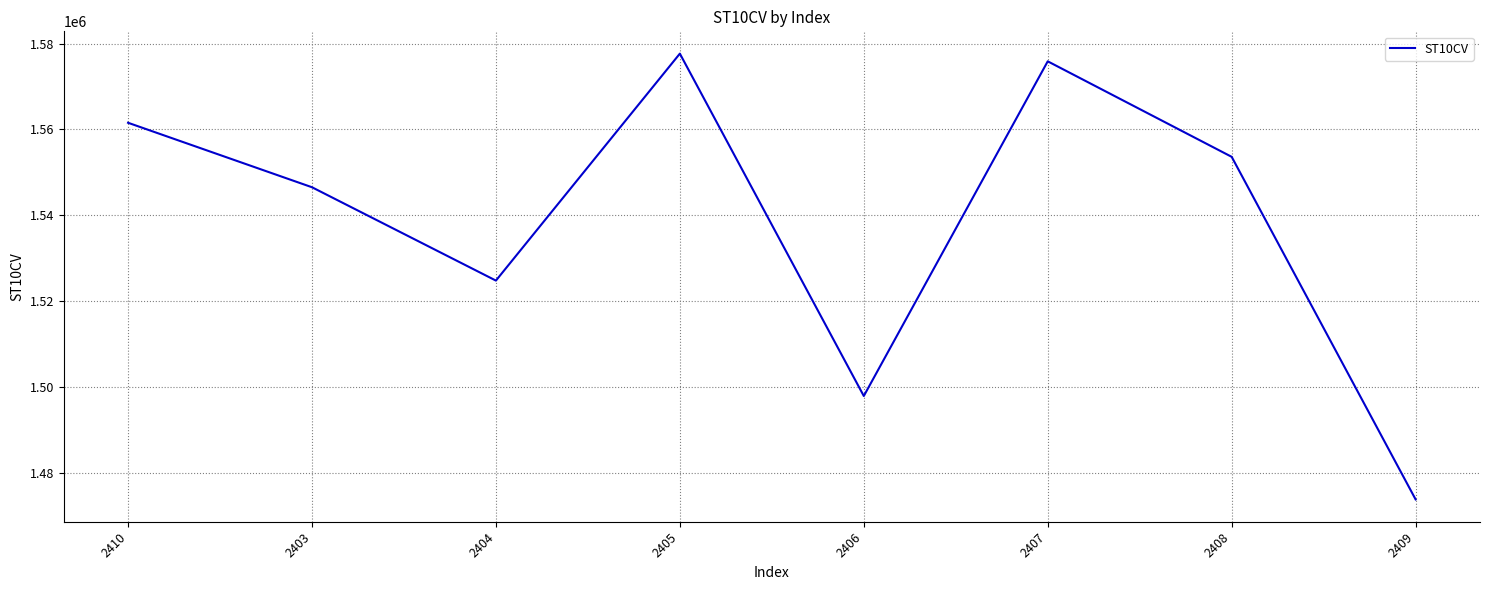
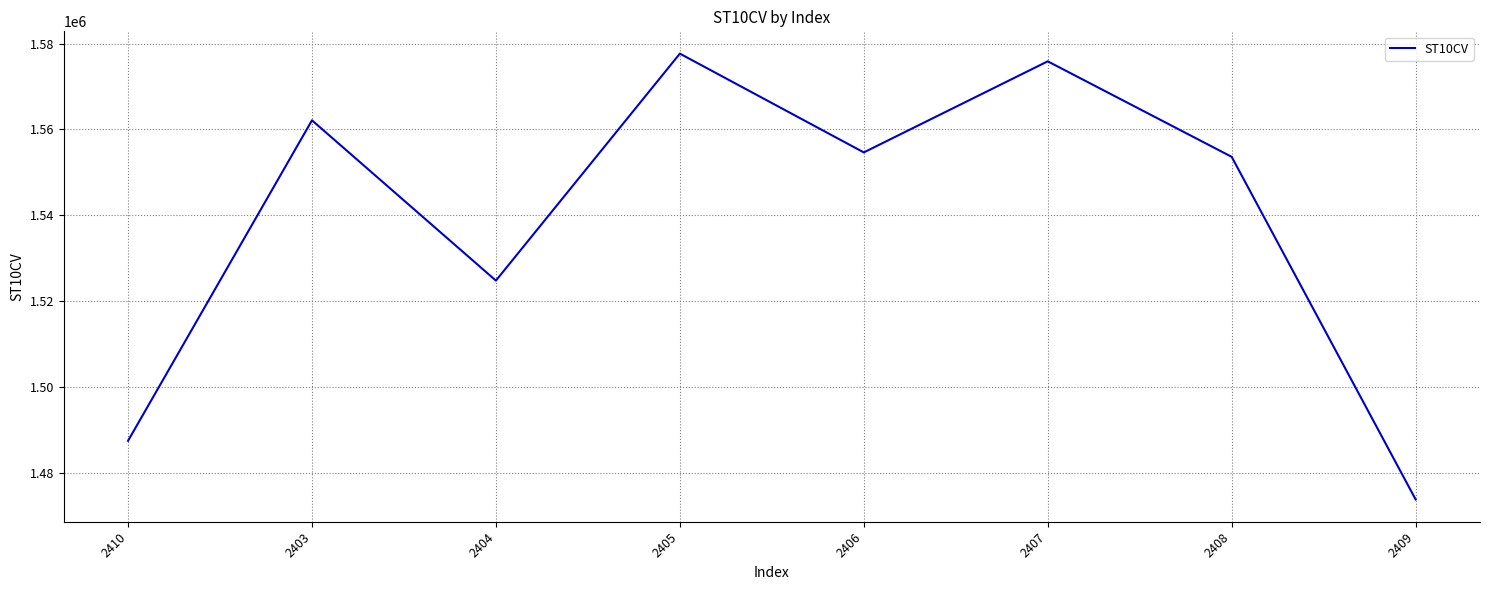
  {
-   "2410": 1562000,
-   "2403": 1547000,
+   "2410": 1487000,
+   "2403": 1562000,
    "2404": 1525000,
    "2405": 1578000,
-   "2406": 1498000,
+   "2406": 1555000,
    "2407": 1576000,
    "2408": 1554000,
    "2409": 1474000
  }
